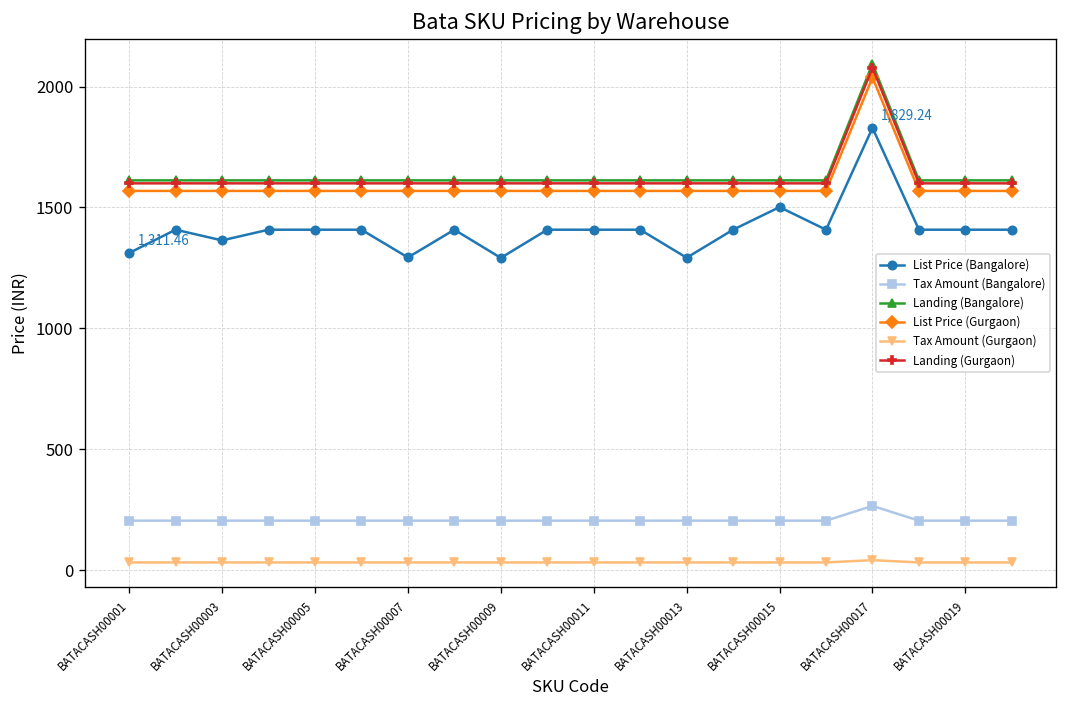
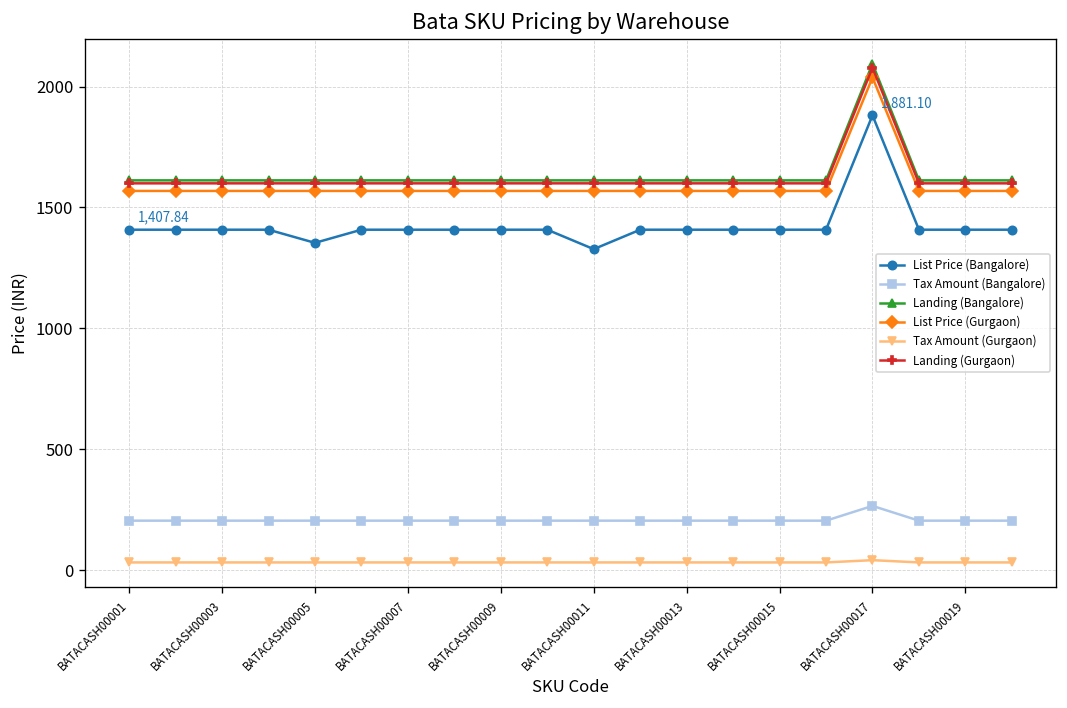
  {
    "List Price (Bangalore)": {
-     "BATACASH00001": "1,311.46",
-     "BATACASH00003": "1360",
-     "BATACASH00005": "1410",
-     "BATACASH00007": "1290",
-     "BATACASH00009": "1290",
-     "BATACASH00011": "1410",
-     "BATACASH00013": "1290",
-     "BATACASH00015": "1500",
-     "BATACASH00017": "1,829.24"
+     "BATACASH00001": "1,407.84",
+     "BATACASH00003": "1410",
+     "BATACASH00005": "1350",
+     "BATACASH00007": "1410",
+     "BATACASH00009": "1410",
+     "BATACASH00011": "1330",
+     "BATACASH00013": "1410",
+     "BATACASH00015": "1410",
+     "BATACASH00017": "1,881.10"
    },
    "Tax Amount (Bangalore)": {
      "BATACASH00001": "200",
      "BATACASH00003": "200",
      "BATACASH00005": "200",
      "BATACASH00007": "200",
      "BATACASH00009": "200",
      "BATACASH00011": "200",
      "BATACASH00013": "200",
      "BATACASH00015": "200",
      "BATACASH00017": "270",
      "BATACASH00019": "200"
    },
    "Landing (Bangalore)": {
      "BATACASH00017": "2090"
    },
    "List Price (Gurgaon)": {
      "BATACASH00001": "1570",
      "BATACASH00003": "1570",
      "BATACASH00005": "1570",
      "BATACASH00007": "1570",
      "BATACASH00009": "1570",
      "BATACASH00011": "1570",
      "BATACASH00013": "1570",
      "BATACASH00015": "1570",
      "BATACASH00017": "2040",
      "BATACASH00019": "1570"
    },
    "Tax Amount (Gurgaon)": {
      "BATACASH00001": "30",
      "BATACASH00003": "30",
      "BATACASH00005": "30",
      "BATACASH00007": "30",
      "BATACASH00009": "30",
      "BATACASH00011": "30",
      "BATACASH00013": "30",
      "BATACASH00015": "30",
      "BATACASH00017": "40",
      "BATACASH00019": "30"
    },
    "Landing (Gurgaon)": {
      "BATACASH00017": "2080"
    }
  }
